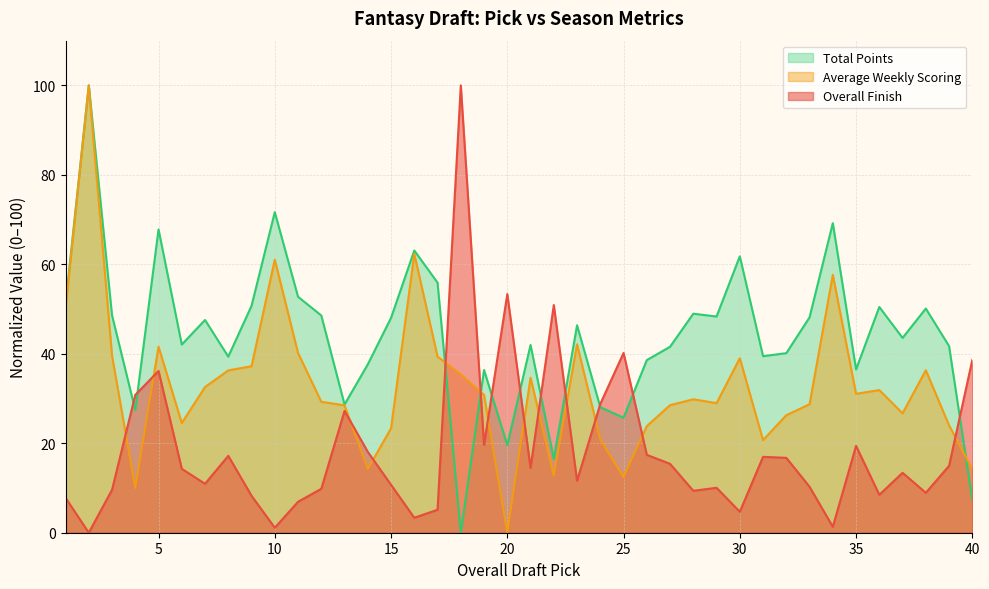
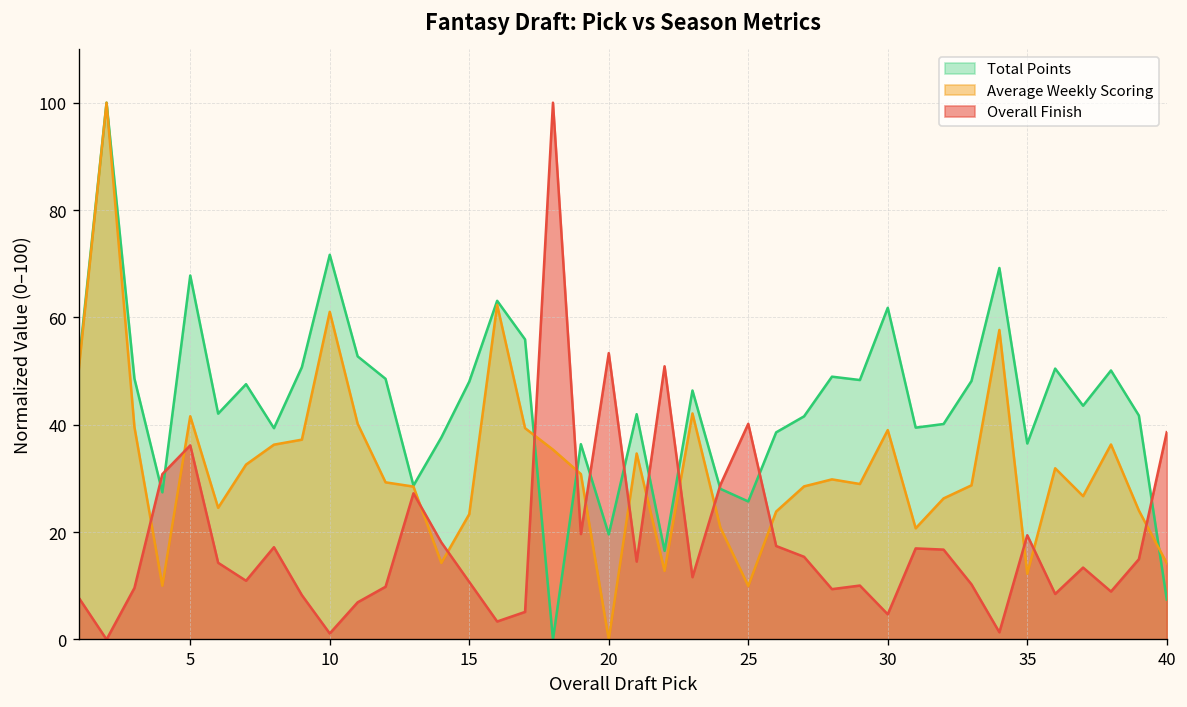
  {
    "Total Points": {
      "5": 68,
      "10": 72,
      "15": 48,
      "20": 20,
      "25": 26,
      "30": 62,
      "35": 37,
      "40": 7
    },
    "Average Weekly Scoring": {
      "5": 42,
      "10": 61,
      "15": 23,
      "20": 0,
-     "25": 12,
+     "25": 10,
      "30": 39,
-     "35": 31,
+     "35": 12,
      "40": 14
    },
    "Overall Finish": {
      "5": 36,
      "10": 1,
      "15": 11,
      "20": 53,
      "25": 40,
      "30": 5,
      "35": 19,
      "40": 39
    }
  }
